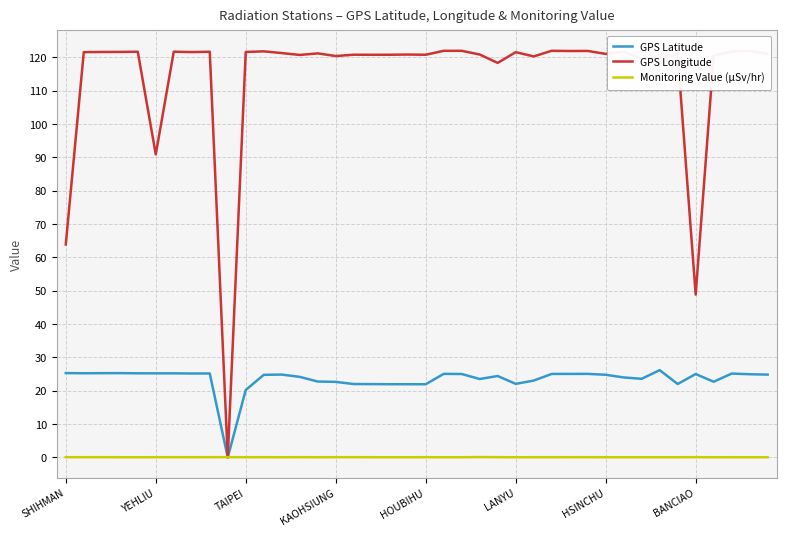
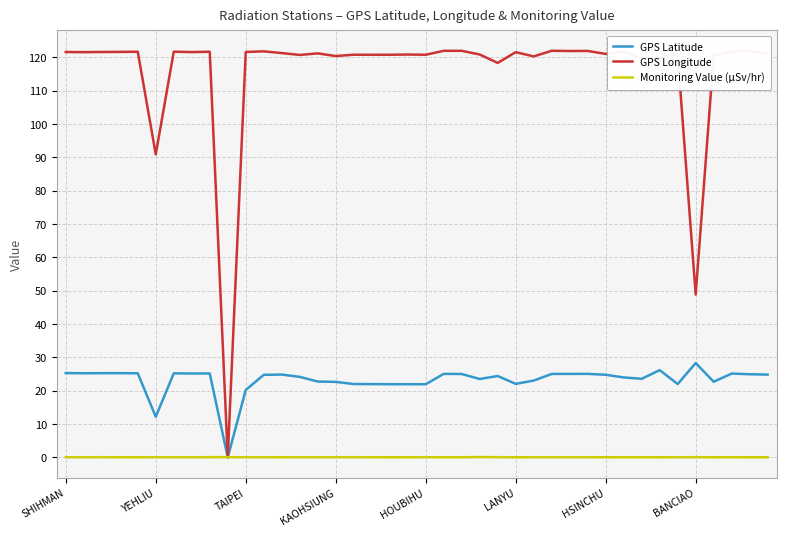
  {
    "GPS Latitude": {
      "SHIHMAN": 25,
-     "YEHLIU": 25,
+     "YEHLIU": 12,
      "TAIPEI": 20,
      "KAOHSIUNG": 23,
      "HOUBIHU": 22,
      "LANYU": 22,
      "HSINCHU": 25,
-     "BANCIAO": 25
+     "BANCIAO": 28
    },
    "GPS Longitude": {
-     "SHIHMAN": 64,
+     "SHIHMAN": 122,
      "YEHLIU": 91,
      "TAIPEI": 122,
      "KAOHSIUNG": 120,
      "HOUBIHU": 121,
      "LANYU": 122,
      "HSINCHU": 121,
      "BANCIAO": 49
    },
    "Monitoring Value (μSv/hr)": {
      "SHIHMAN": 0,
      "YEHLIU": 0,
      "TAIPEI": 0,
      "KAOHSIUNG": 0,
      "HOUBIHU": 0,
      "LANYU": 0,
      "HSINCHU": 0,
      "BANCIAO": 0
    }
  }
